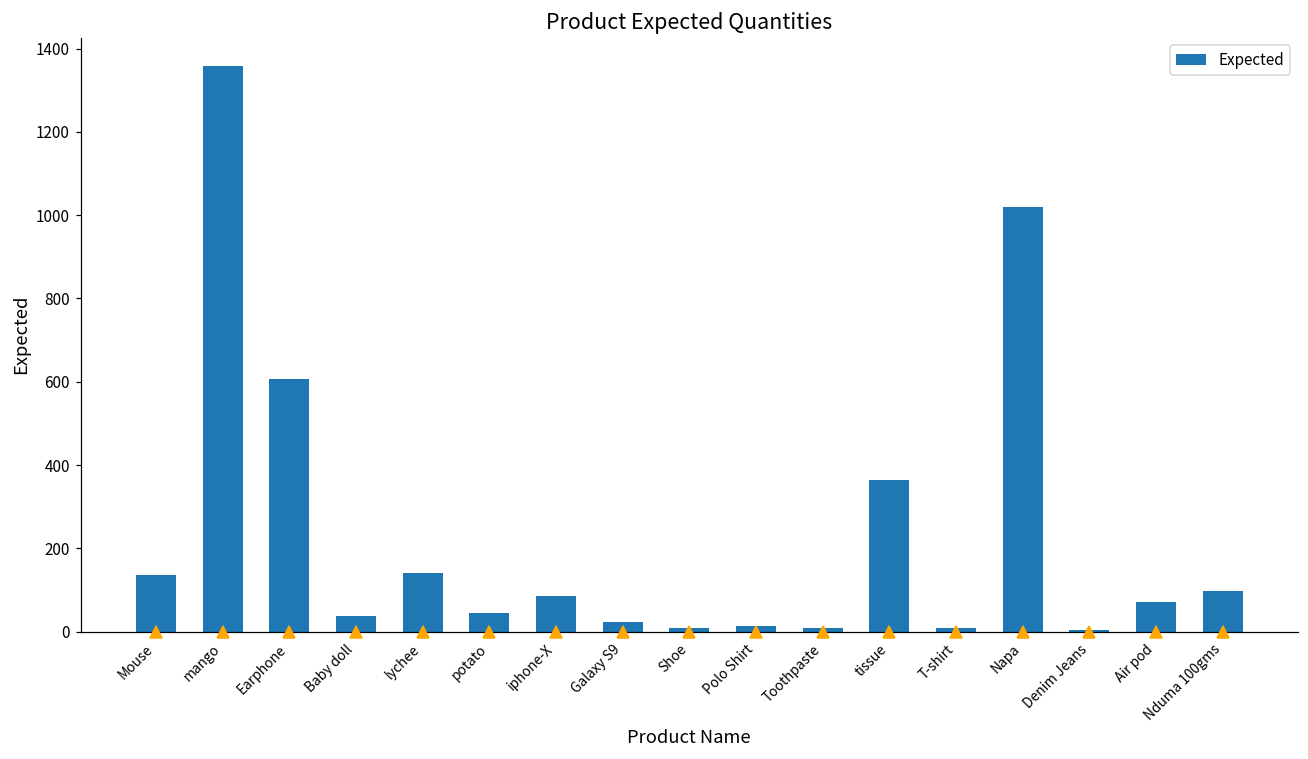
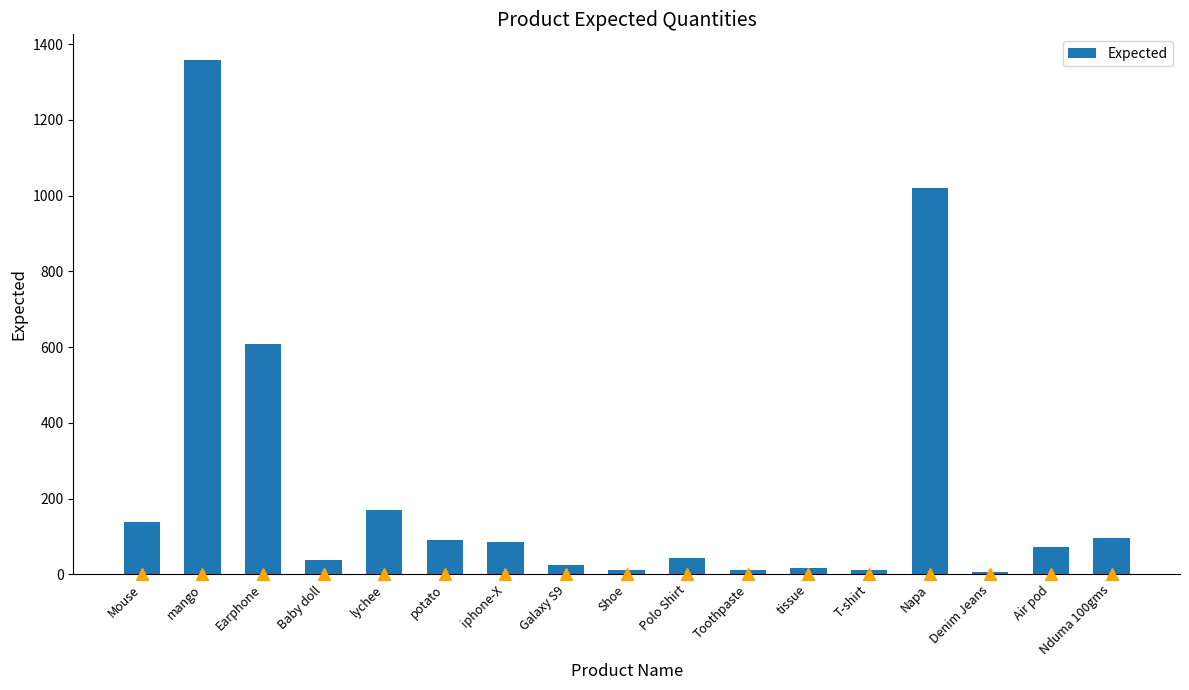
  {
    "Expected": {
      "Mouse": 140,
      "mango": 1360,
      "Earphone": 610,
      "Baby doll": 40,
-     "lychee": 140,
-     "potato": 50,
+     "lychee": 170,
+     "potato": 90,
      "iphone-X": 90,
      "Galaxy S9": 20,
      "Shoe": 10,
-     "Polo Shirt": 10,
+     "Polo Shirt": 40,
      "Toothpaste": 10,
-     "tissue": 370,
+     "tissue": 20,
      "T-shirt": 10,
      "Napa": 1020,
      "Air pod": 70,
      "Nduma 100gms": 100
    }
  }
